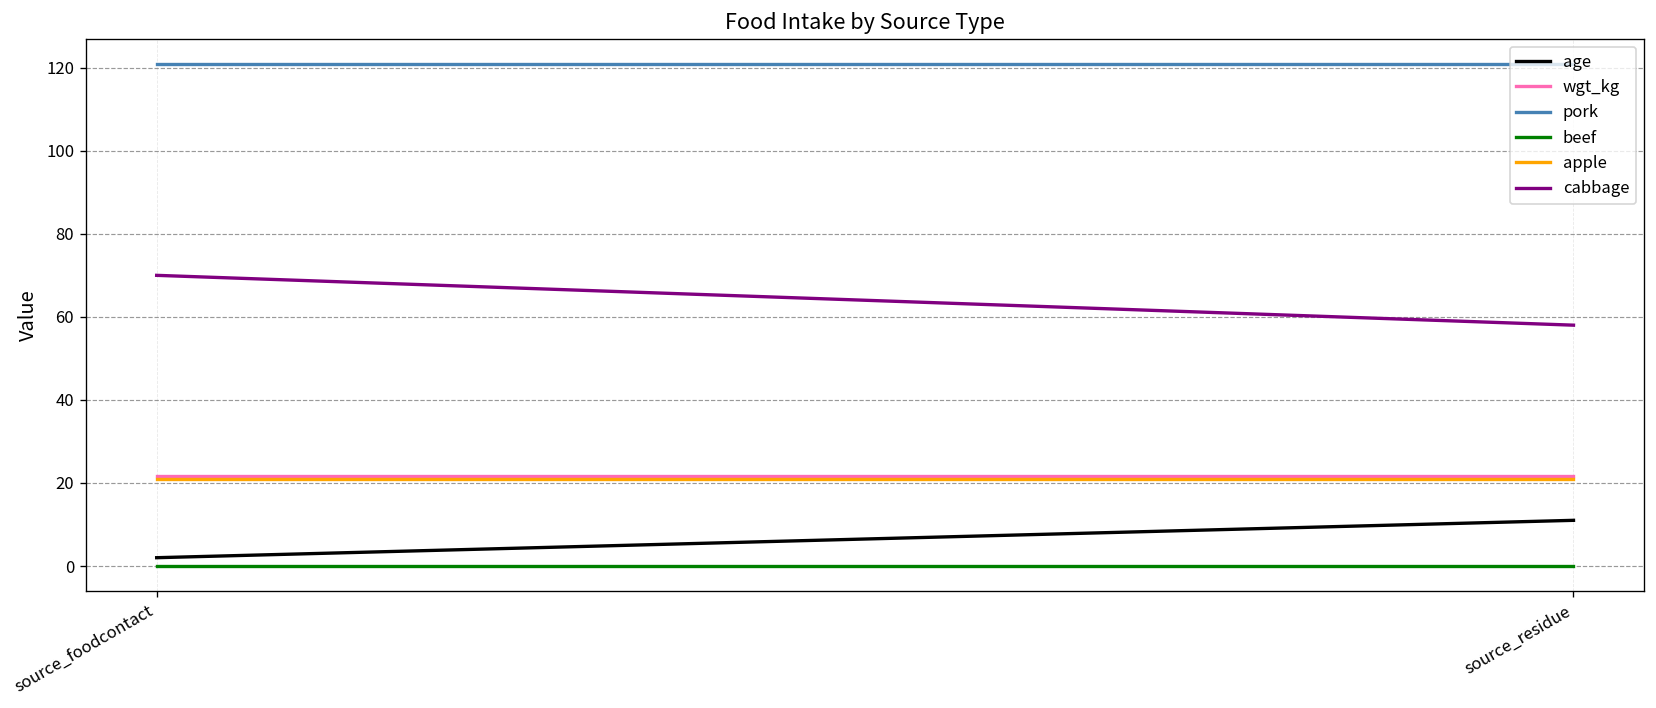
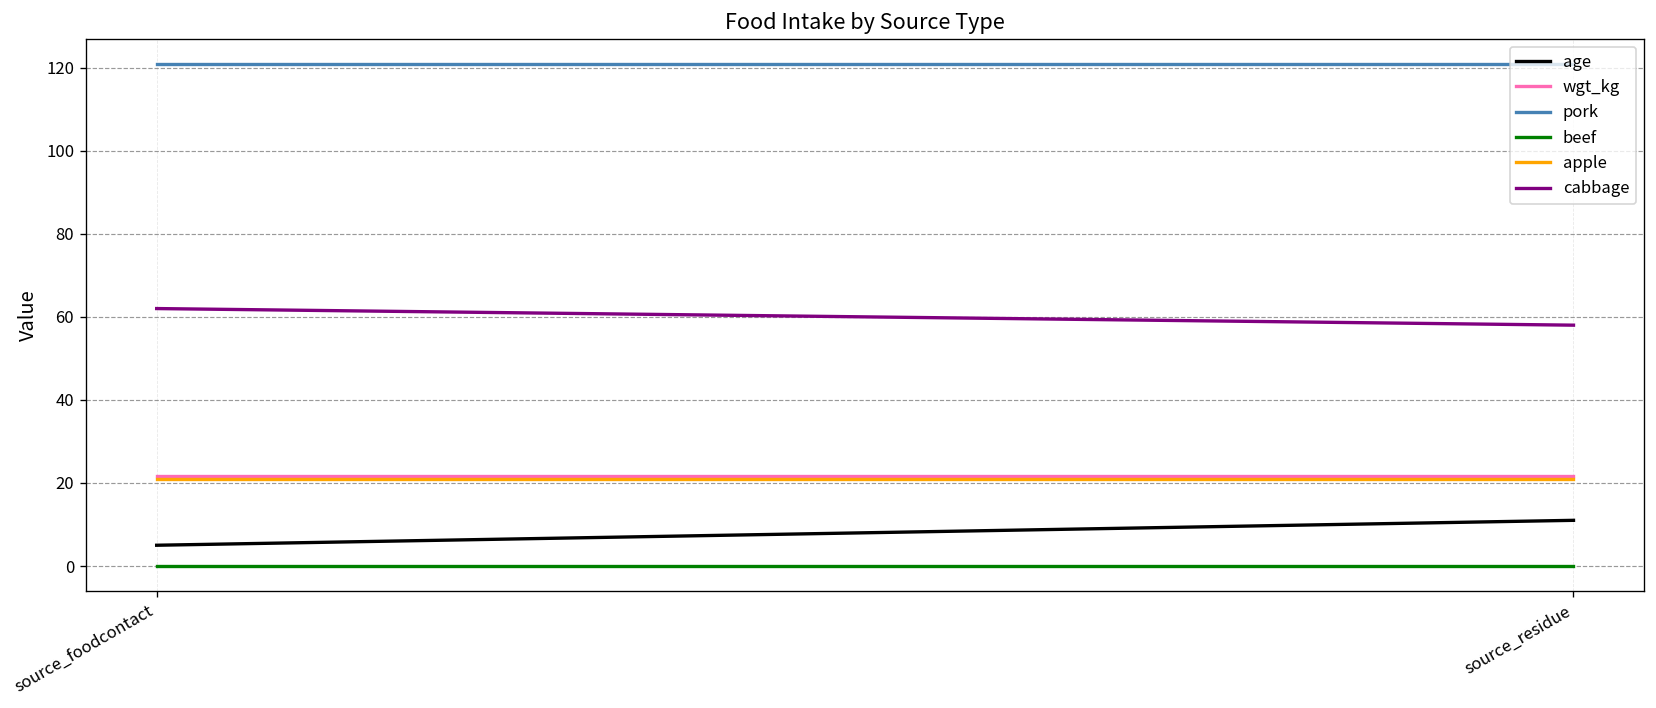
  {
    "age": {
-     "source_foodcontact": 2,
+     "source_foodcontact": 5,
      "source_residue": 11
    },
    "pork": {
      "source_foodcontact": 121
    },
    "beef": {
      "source_foodcontact": 0,
      "source_residue": 0
    },
    "cabbage": {
-     "source_foodcontact": 70,
+     "source_foodcontact": 62,
      "source_residue": 58
    }
  }
